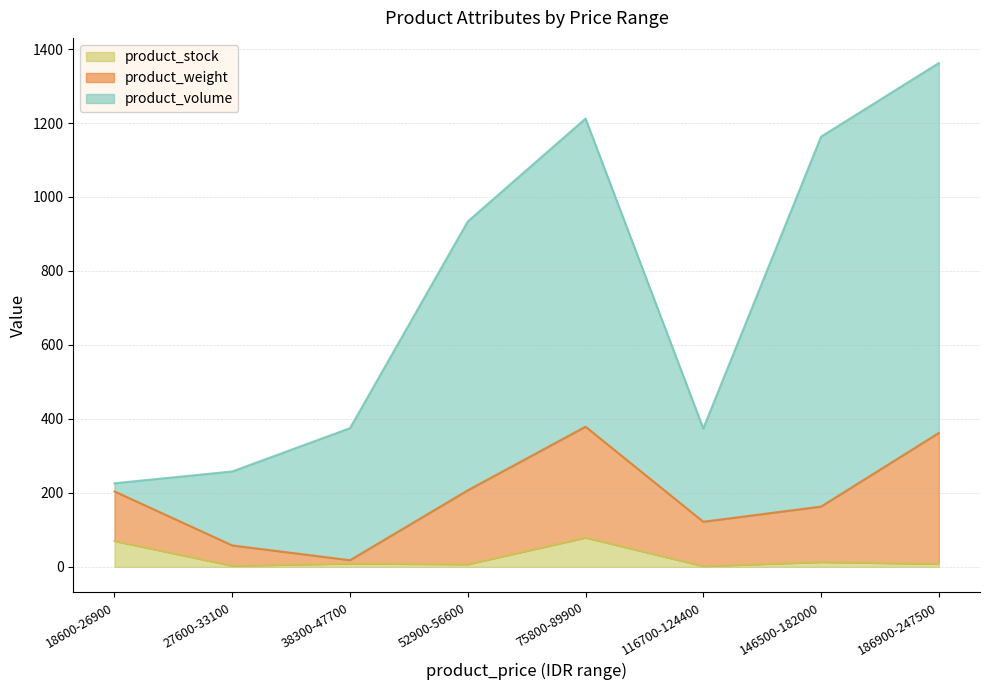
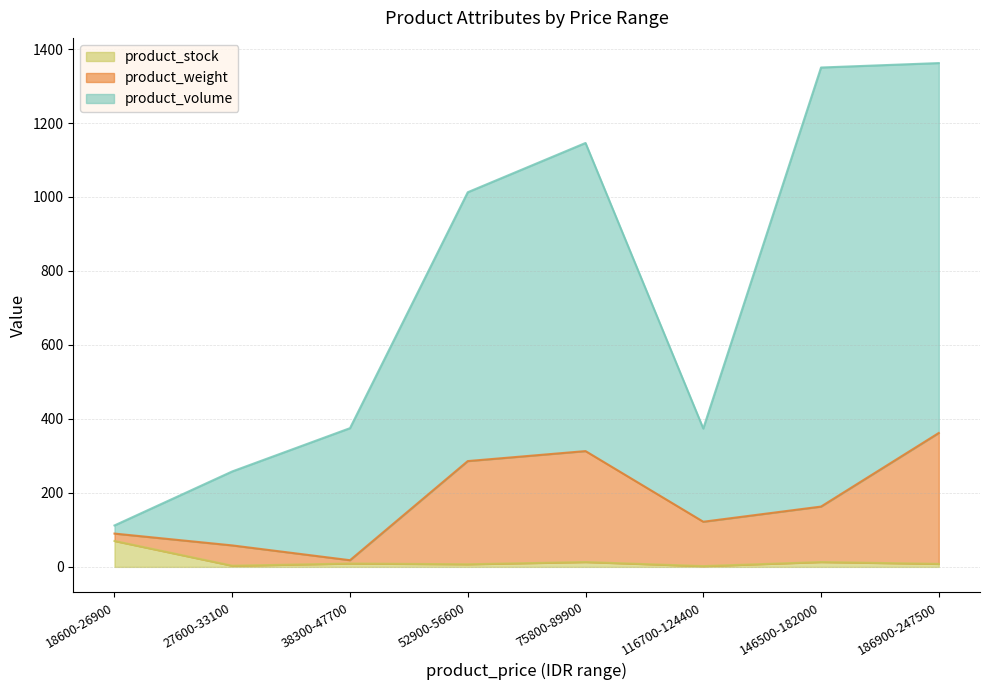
  {
    "product_stock": {
      "18600-26900": 70,
      "27600-33100": 0,
      "38300-47700": 10,
      "52900-56600": 10,
-     "75800-89900": 80,
+     "75800-89900": 10,
      "116700-124400": 0,
      "146500-182000": 10,
      "186900-247500": 10
    },
    "product_weight": {
-     "18600-26900": 130,
+     "18600-26900": 20,
      "27600-33100": 60,
      "38300-47700": 10,
-     "52900-56600": 200,
+     "52900-56600": 280,
      "75800-89900": 300,
      "116700-124400": 120,
      "146500-182000": 150,
      "186900-247500": 350
    },
    "product_volume": {
      "18600-26900": 20,
      "27600-33100": 200,
      "38300-47700": 360,
      "52900-56600": 730,
      "75800-89900": 830,
      "116700-124400": 250,
-     "146500-182000": 1000,
+     "146500-182000": 1190,
      "186900-247500": 1000
    }
  }
